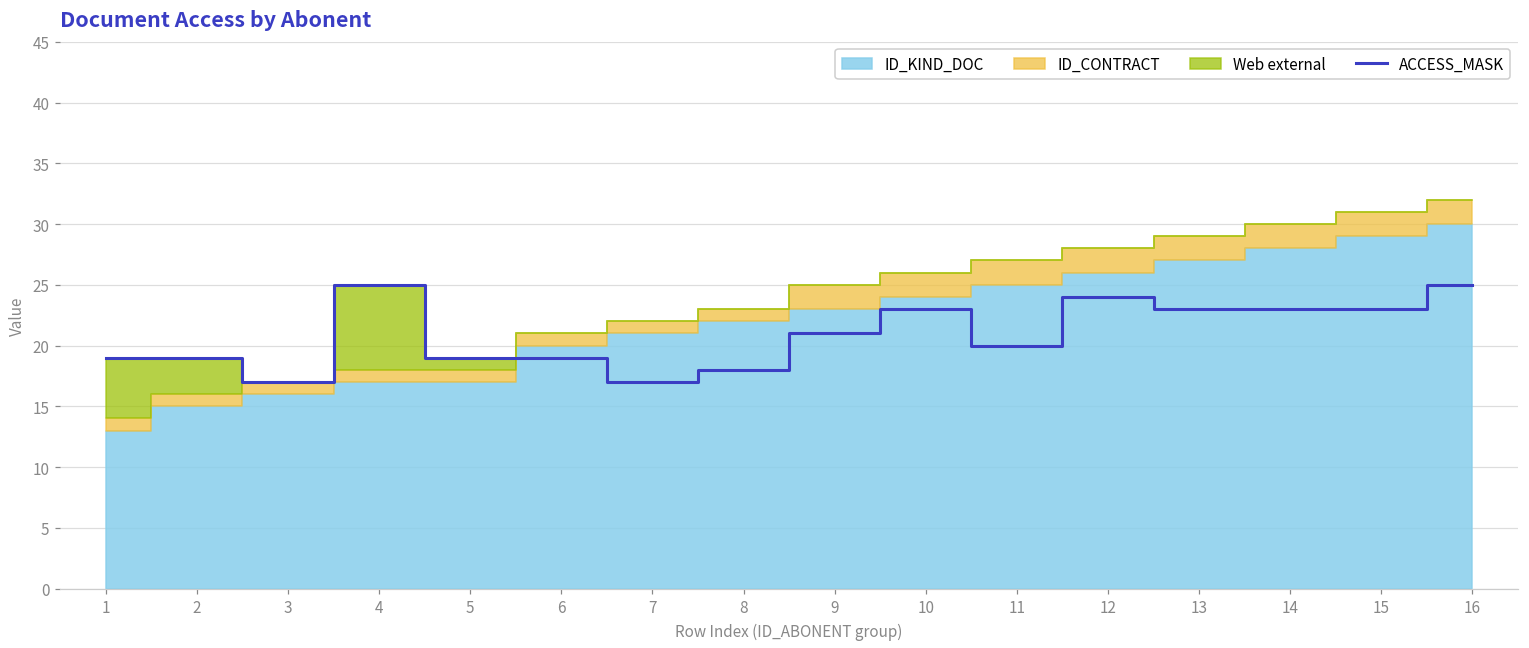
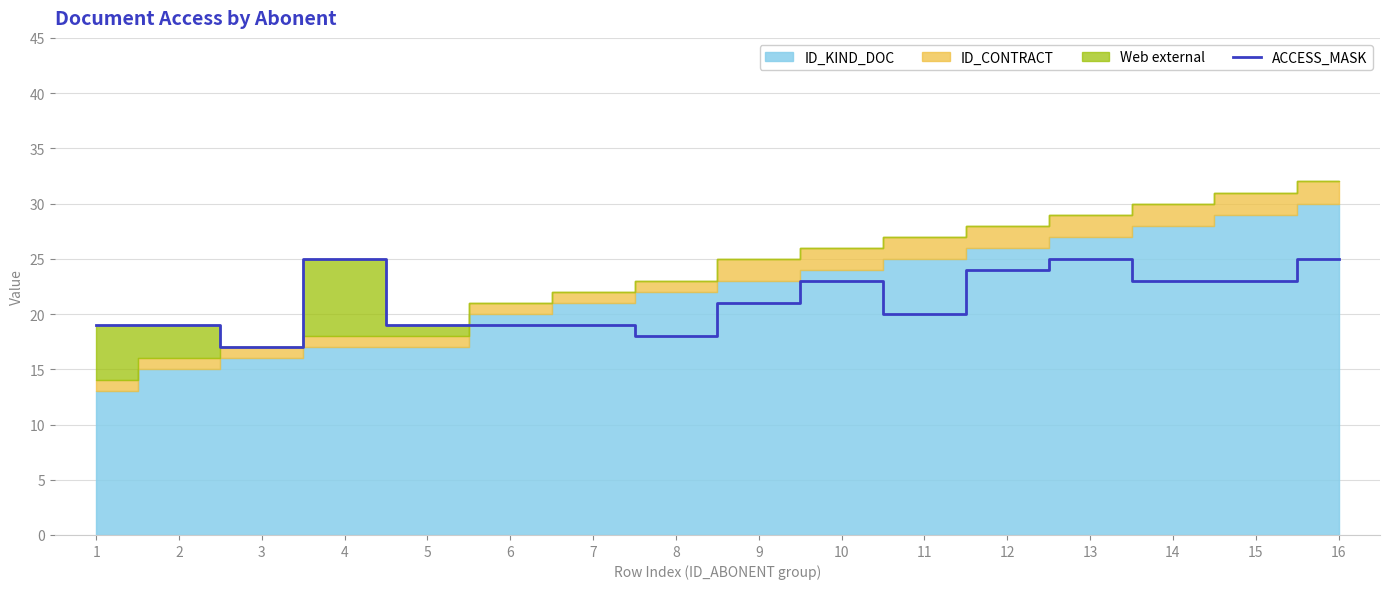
  {
    "ACCESS_MASK": {
      "2": 19,
      "3": 17,
      "4": 25,
      "5": 19,
      "6": 19,
-     "7": 17,
+     "7": 19,
      "8": 18,
      "9": 21,
      "10": 23,
      "11": 20,
      "12": 24,
-     "13": 23,
+     "13": 25,
      "14": 23,
      "15": 23,
      "16": 25
    }
  }
